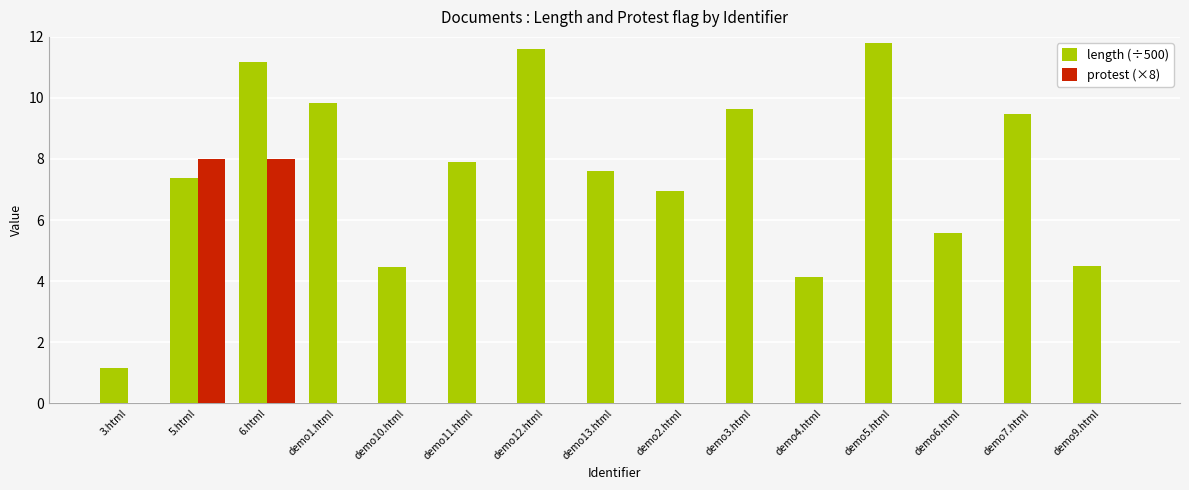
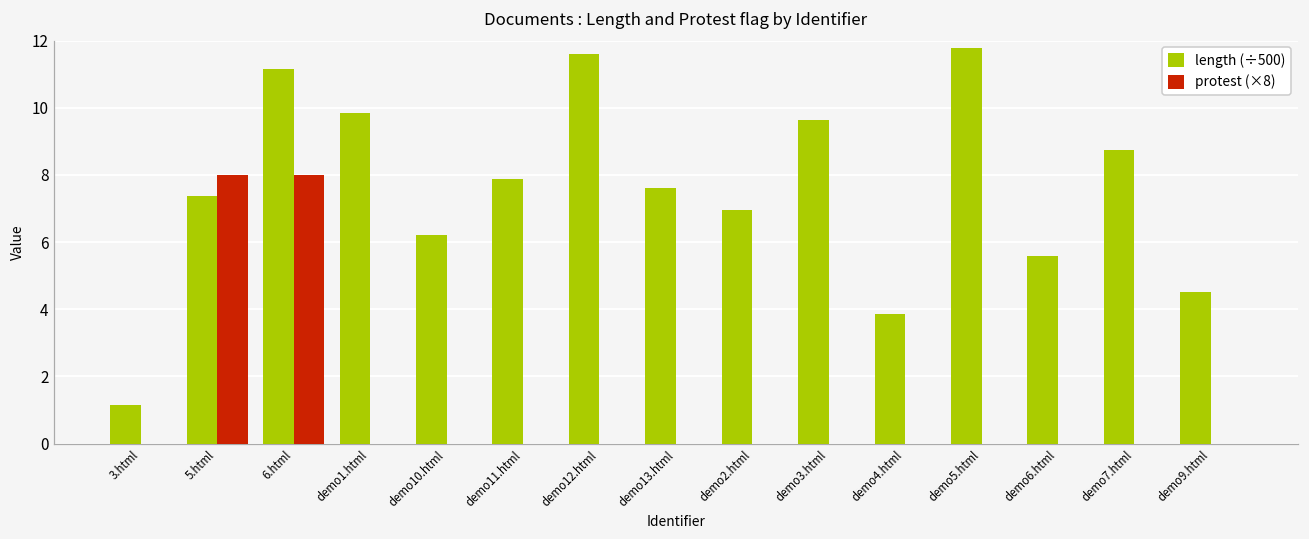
  {
    "length (÷500)": {
      "3.html": 1.1,
      "5.html": 7.4,
      "6.html": 11.2,
      "demo1.html": 9.9,
-     "demo10.html": 4.4,
+     "demo10.html": 6.2,
      "demo11.html": 7.9,
      "demo12.html": 11.6,
      "demo13.html": 7.6,
      "demo2.html": 7.0,
      "demo3.html": 9.6,
-     "demo4.html": 4.1,
+     "demo4.html": 3.9,
      "demo5.html": 11.8,
      "demo6.html": 5.6,
-     "demo7.html": 9.5,
+     "demo7.html": 8.7,
      "demo9.html": 4.5
    },
    "protest (×8)": {
      "3.html": 0.0,
      "5.html": 8.0,
      "6.html": 8.0,
      "demo1.html": 0.0,
      "demo10.html": 0.0,
      "demo11.html": 0.0,
      "demo12.html": 0.0,
      "demo13.html": 0.0,
      "demo2.html": 0.0,
      "demo3.html": 0.0,
      "demo4.html": 0.0,
      "demo5.html": 0.0,
      "demo6.html": 0.0,
      "demo7.html": 0.0,
      "demo9.html": 0.0
    }
  }
